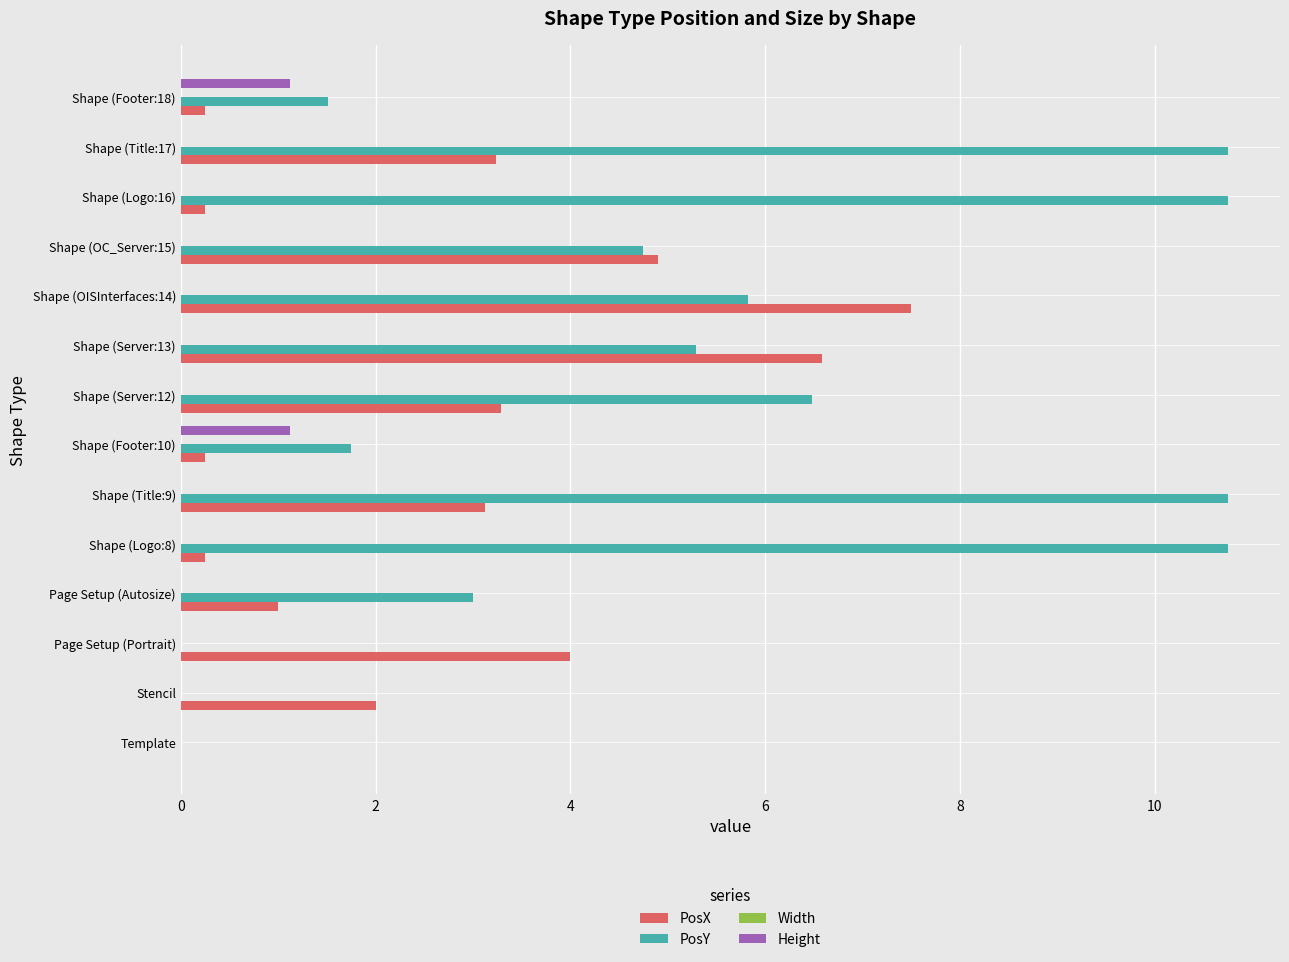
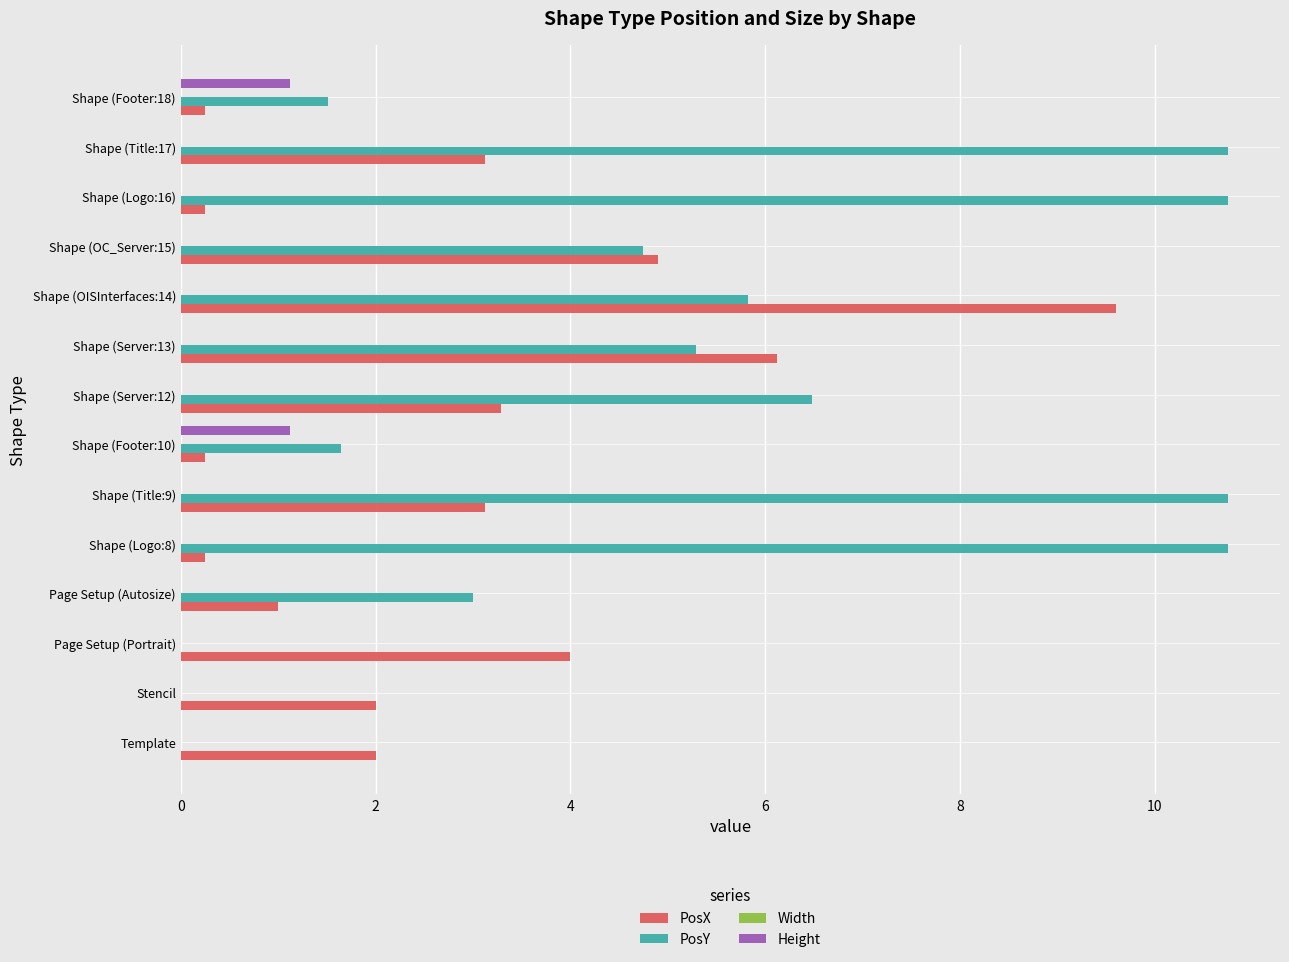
  {
    "PosX": {
      "Shape (Footer:18)": 0.3,
-     "Shape (Title:17)": 3.2,
+     "Shape (Title:17)": 3.1,
      "Shape (Logo:16)": 0.3,
      "Shape (OC_Server:15)": 4.9,
-     "Shape (OISInterfaces:14)": 7.5,
-     "Shape (Server:13)": 6.6,
+     "Shape (OISInterfaces:14)": 9.6,
+     "Shape (Server:13)": 6.1,
      "Shape (Server:12)": 3.3,
      "Shape (Footer:10)": 0.3,
      "Shape (Title:9)": 3.1,
      "Shape (Logo:8)": 0.3,
      "Page Setup (Autosize)": 1.0,
      "Page Setup (Portrait)": 4.0,
      "Stencil": 2.0,
-     "Template": 0
+     "Template": 2
    },
    "PosY": {
      "Shape (Footer:18)": 1.5,
      "Shape (Title:17)": 10.8,
      "Shape (Logo:16)": 10.8,
      "Shape (OC_Server:15)": 4.8,
      "Shape (OISInterfaces:14)": 5.8,
      "Shape (Server:13)": 5.3,
      "Shape (Server:12)": 6.5,
-     "Shape (Footer:10)": 1.8,
+     "Shape (Footer:10)": 1.7,
      "Shape (Title:9)": 10.8,
      "Shape (Logo:8)": 10.8,
      "Page Setup (Autosize)": 3.0,
      "Page Setup (Portrait)": 0.0,
      "Stencil": 0.0,
      "Template": 0.0
    },
    "Width": {
      "Shape (Footer:18)": 0.0,
      "Shape (Title:17)": 0.0,
      "Shape (Logo:16)": 0.0,
      "Shape (OC_Server:15)": 0.0,
      "Shape (OISInterfaces:14)": 0.0,
      "Shape (Server:13)": 0.0,
      "Shape (Server:12)": 0.0,
      "Shape (Footer:10)": 0.0,
      "Shape (Title:9)": 0.0,
      "Shape (Logo:8)": 0.0,
      "Page Setup (Autosize)": 0.0,
      "Page Setup (Portrait)": 0.0,
      "Stencil": 0.0,
      "Template": 0.0
    },
    "Height": {
      "Shape (Footer:18)": 1.1,
      "Shape (Title:17)": 0.0,
      "Shape (Logo:16)": 0.0,
      "Shape (OC_Server:15)": 0.0,
      "Shape (OISInterfaces:14)": 0.0,
      "Shape (Server:13)": 0.0,
      "Shape (Server:12)": 0.0,
      "Shape (Footer:10)": 1.1,
      "Shape (Title:9)": 0.0,
      "Shape (Logo:8)": 0.0,
      "Page Setup (Autosize)": 0.0,
      "Page Setup (Portrait)": 0.0,
      "Stencil": 0.0,
      "Template": 0.0
    }
  }
